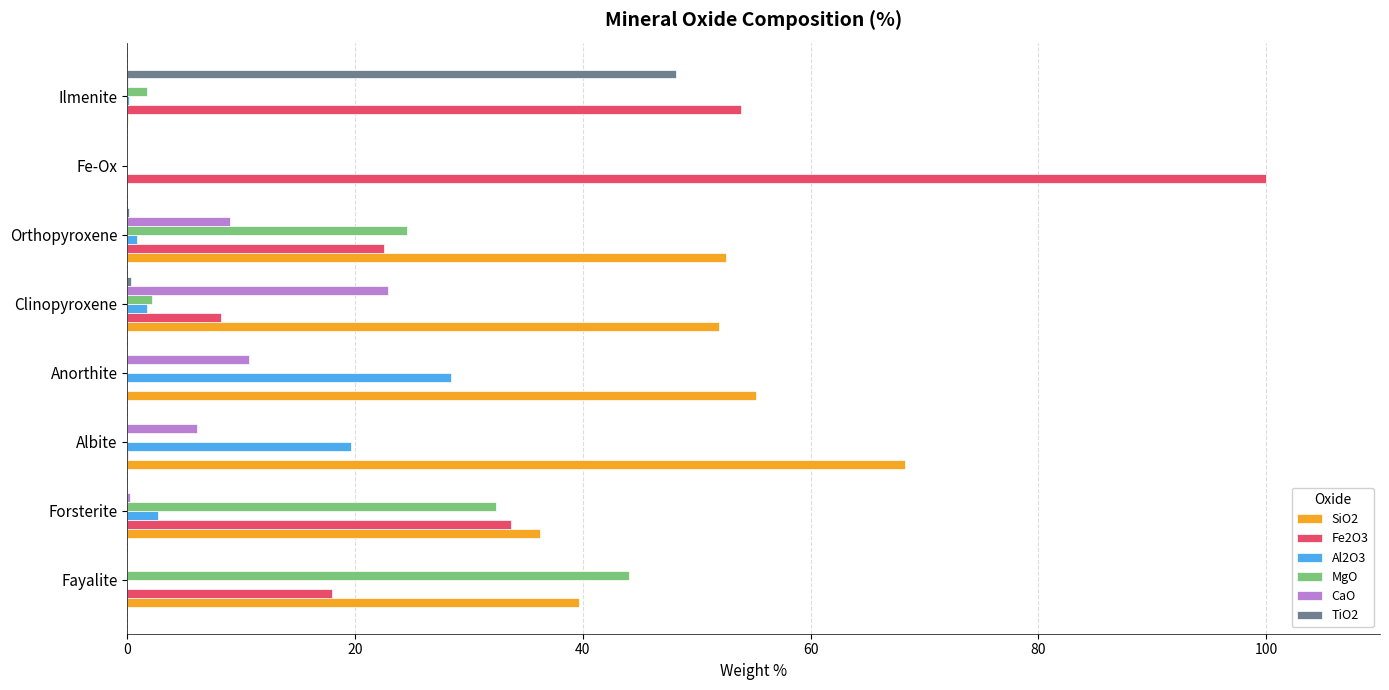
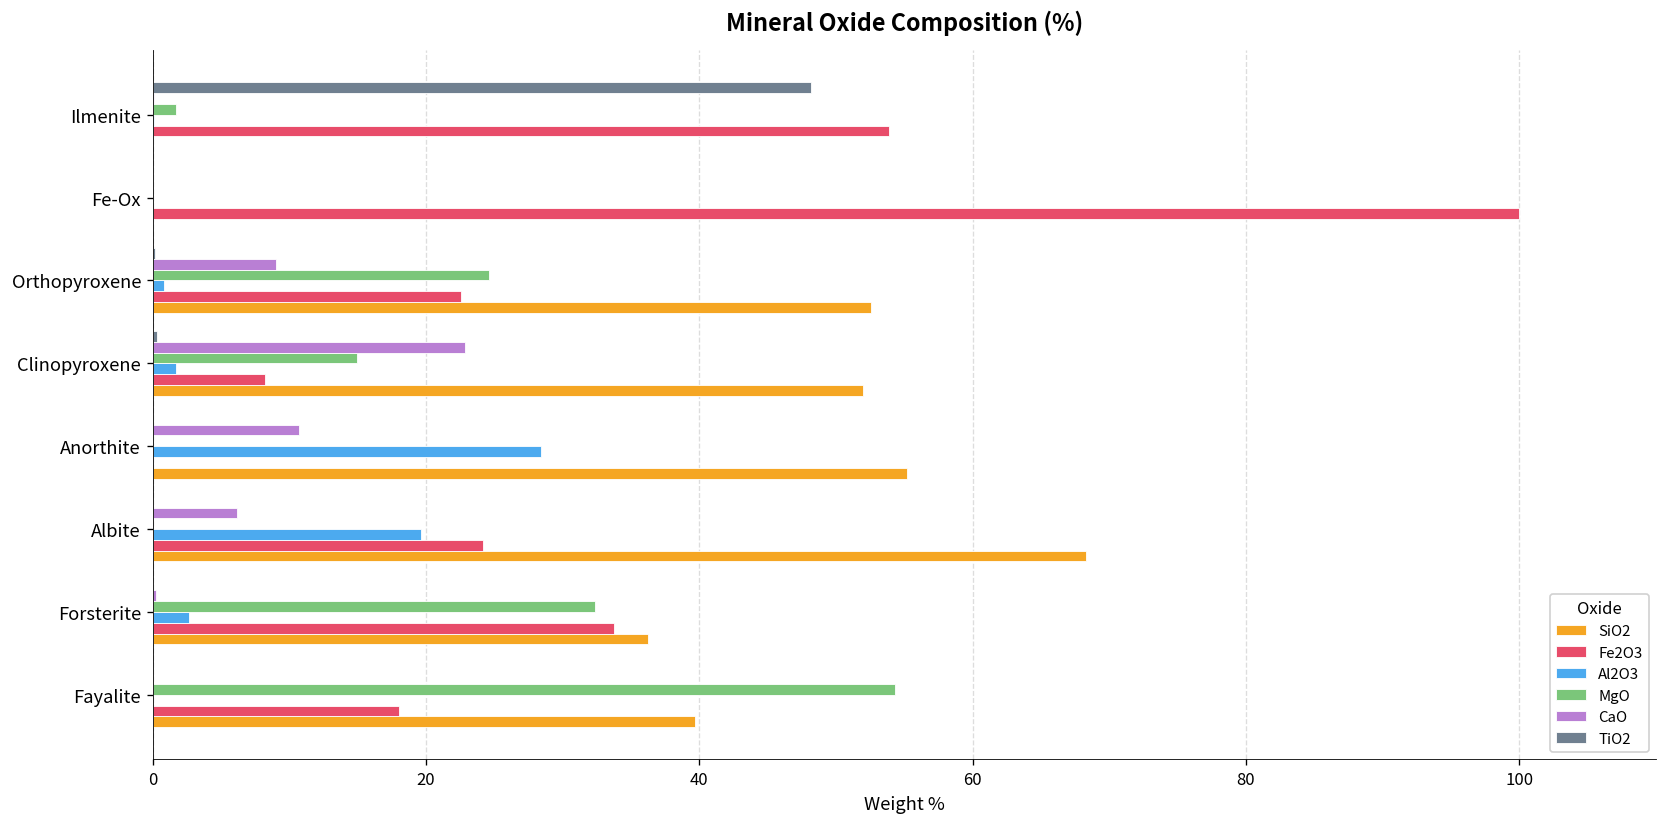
  {
    "SiO2": {
      "Fe-Ox": 0.0,
      "Orthopyroxene": 52.6,
      "Clinopyroxene": 52.0,
      "Anorthite": 55.2,
      "Albite": 68.3,
      "Forsterite": 36.3,
      "Fayalite": 39.7
    },
    "Fe2O3": {
      "Ilmenite": 53.9,
      "Fe-Ox": 100.0,
      "Orthopyroxene": 22.5,
      "Clinopyroxene": 8.2,
      "Anorthite": 0.0,
-     "Albite": 0.1,
+     "Albite": 24.1,
      "Forsterite": 33.7,
      "Fayalite": 18.0
    },
    "Al2O3": {
      "Fe-Ox": 0.0,
      "Orthopyroxene": 0.8,
      "Clinopyroxene": 1.7,
      "Anorthite": 28.4,
      "Albite": 19.7,
      "Forsterite": 2.7,
      "Fayalite": 0.0
    },
    "MgO": {
      "Ilmenite": 1.7,
      "Fe-Ox": 0.0,
      "Orthopyroxene": 24.6,
-     "Clinopyroxene": 2.2,
+     "Clinopyroxene": 15.0,
      "Anorthite": 0.0,
      "Albite": 0.0,
      "Forsterite": 32.4,
-     "Fayalite": 44.1
+     "Fayalite": 54.3
    },
    "CaO": {
      "Fe-Ox": 0.0,
      "Orthopyroxene": 9.1,
      "Clinopyroxene": 22.9,
      "Anorthite": 10.7,
      "Albite": 6.2,
      "Forsterite": 0.2,
      "Fayalite": 0.0
    },
    "TiO2": {
      "Ilmenite": 48.2,
      "Fe-Ox": 0.0,
      "Clinopyroxene": 0.3,
      "Anorthite": 0.0,
      "Fayalite": 0.0
    }
  }
